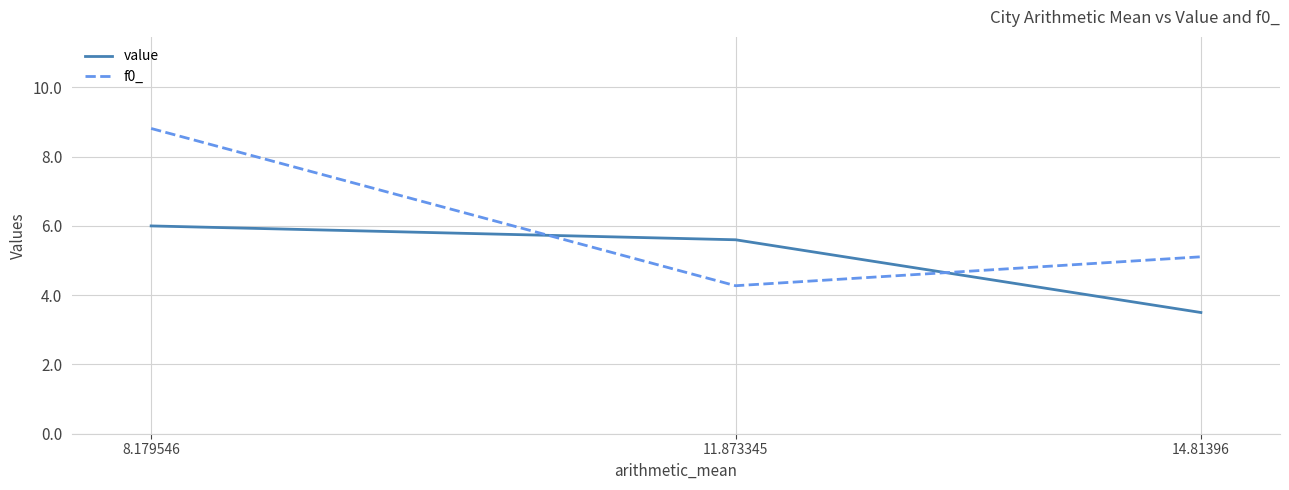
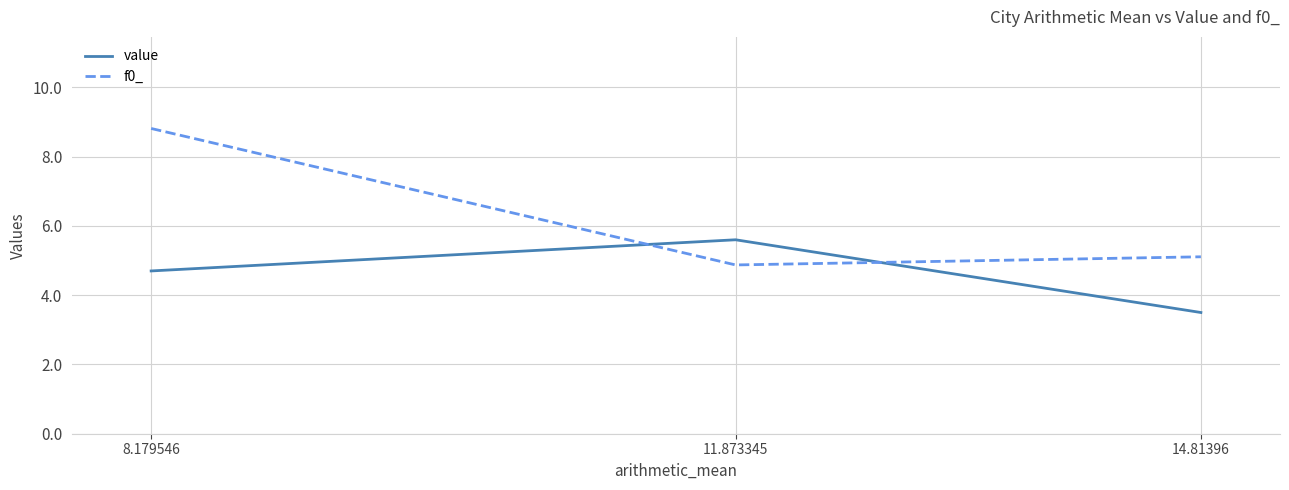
  {
    "value": {
-     "8.179546": 6.0,
+     "8.179546": 4.7,
      "11.873345": 5.6,
      "14.81396": 3.5
    },
    "f0_": {
      "8.179546": 8.8,
-     "11.873345": 4.3,
+     "11.873345": 4.9,
      "14.81396": 5.1
    }
  }
